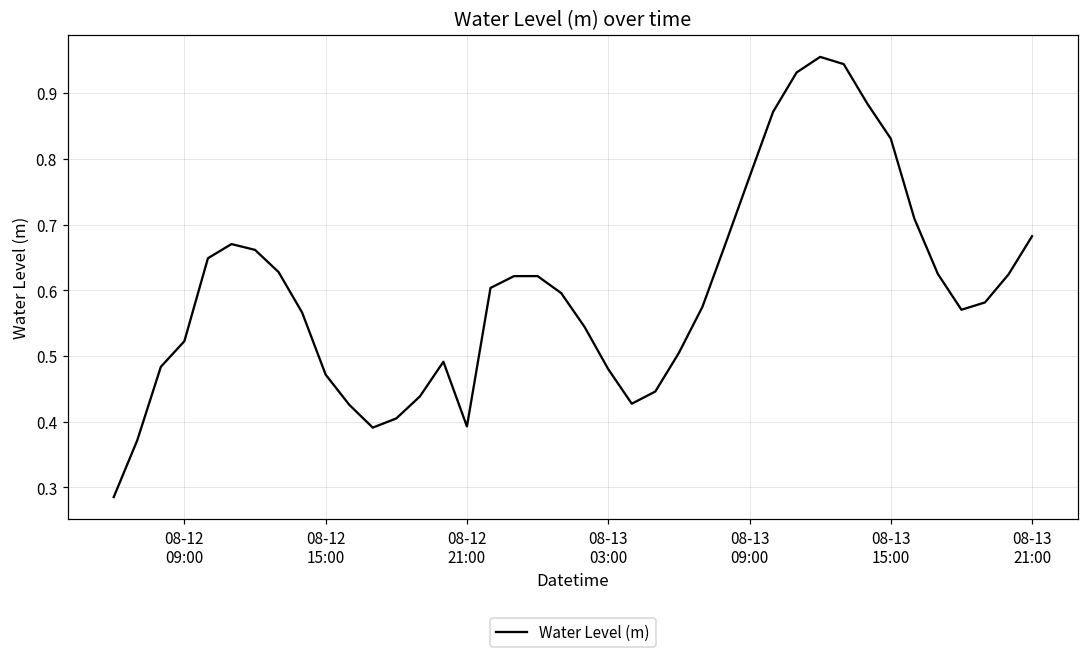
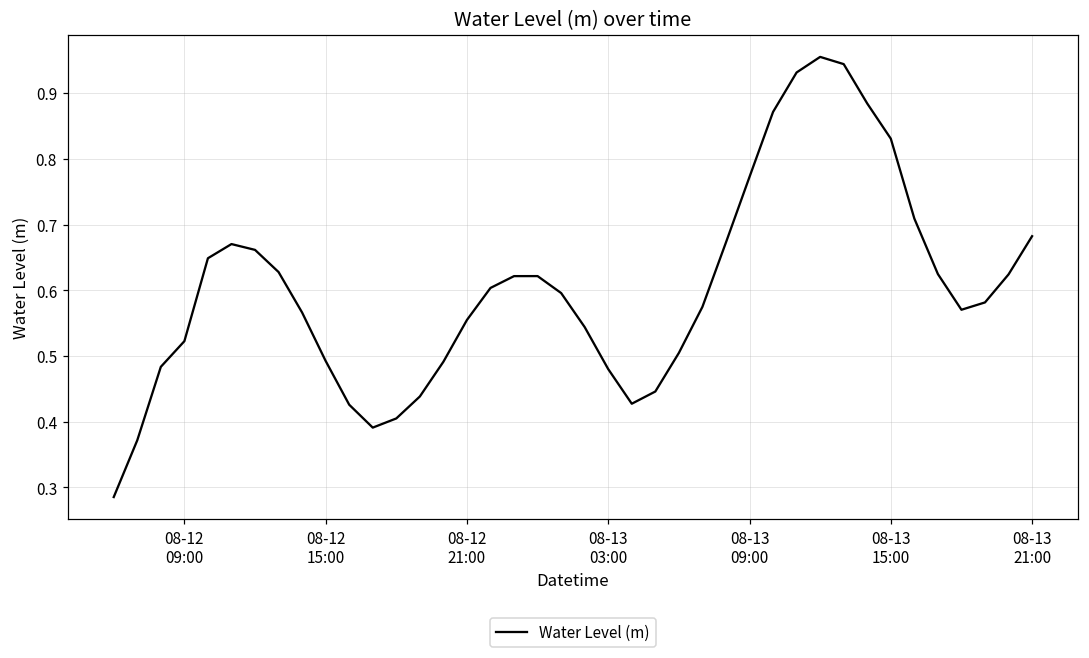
  {
    "08-12 09:00": 0.52,
-   "08-12 15:00": 0.47,
-   "08-12 21:00": 0.39,
+   "08-12 15:00": 0.49,
+   "08-12 21:00": 0.55,
    "08-13 03:00": 0.48,
    "08-13 09:00": 0.77,
    "08-13 15:00": 0.83,
    "08-13 21:00": 0.68
  }
